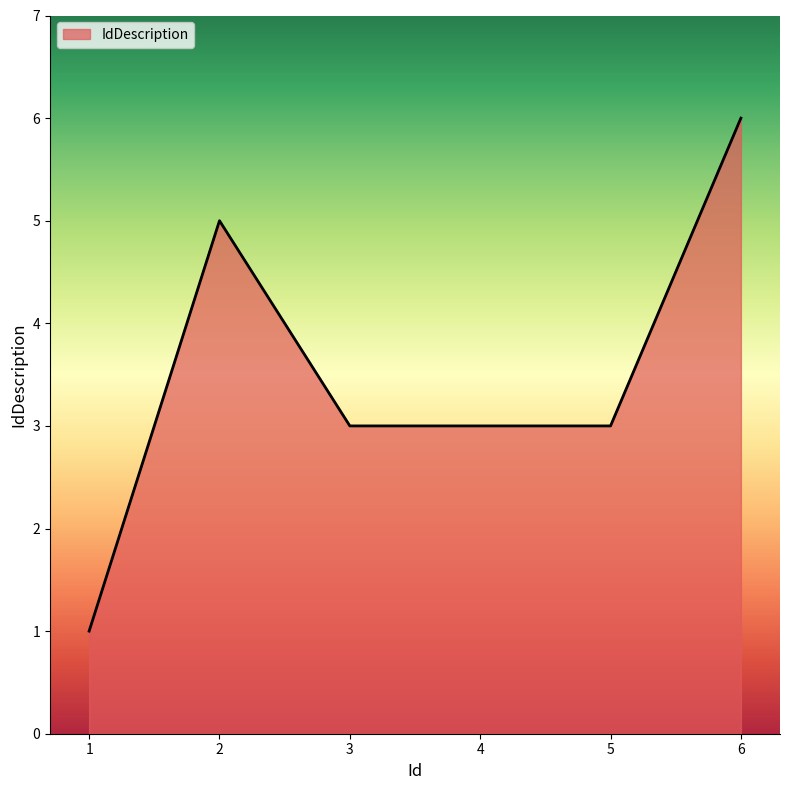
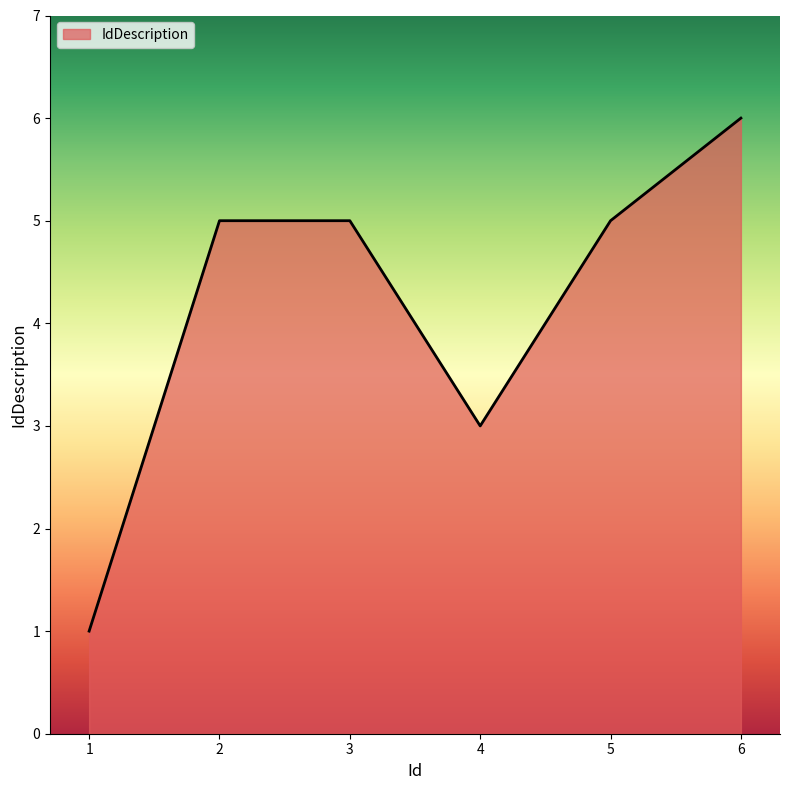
  {
    "1": 1,
    "2": 5,
-   "3": 3,
+   "3": 5,
    "4": 3,
-   "5": 3,
+   "5": 5,
    "6": 6
  }
